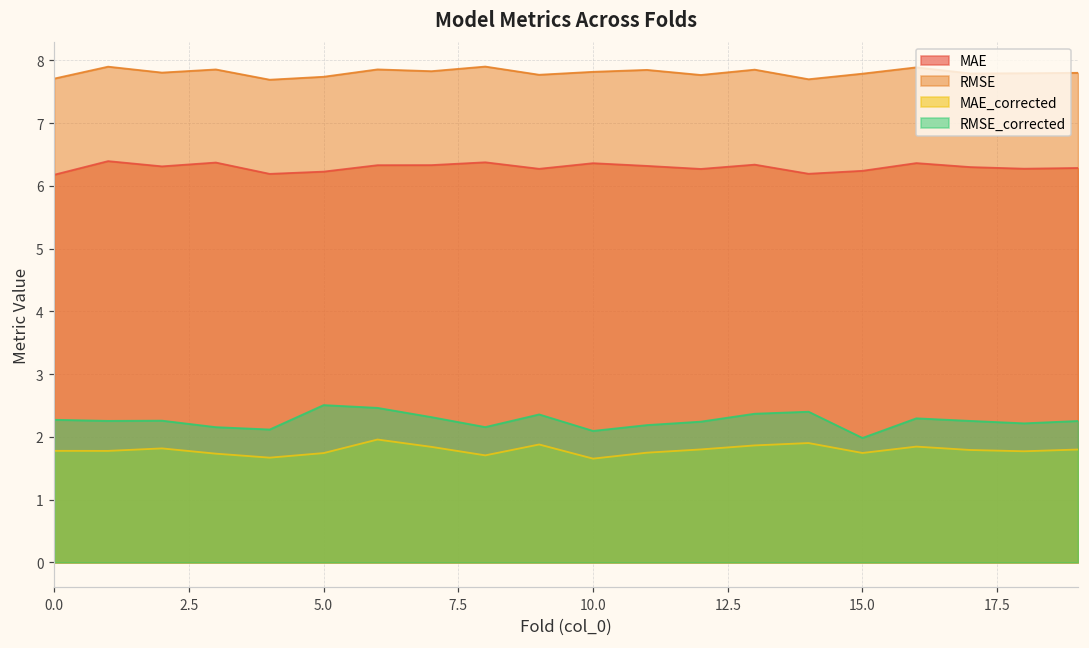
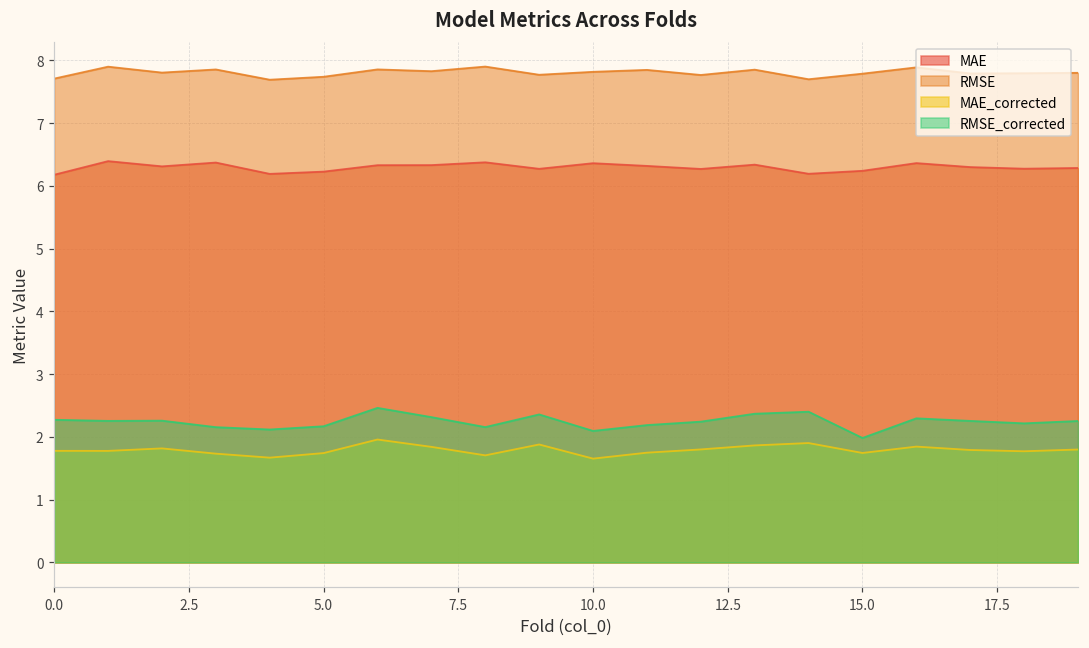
  {
    "RMSE_corrected": {
      "0.0": 2.3,
-     "5.0": 2.5,
+     "5.0": 2.2,
      "10.0": 2.1,
      "15.0": 2.0
    }
  }
